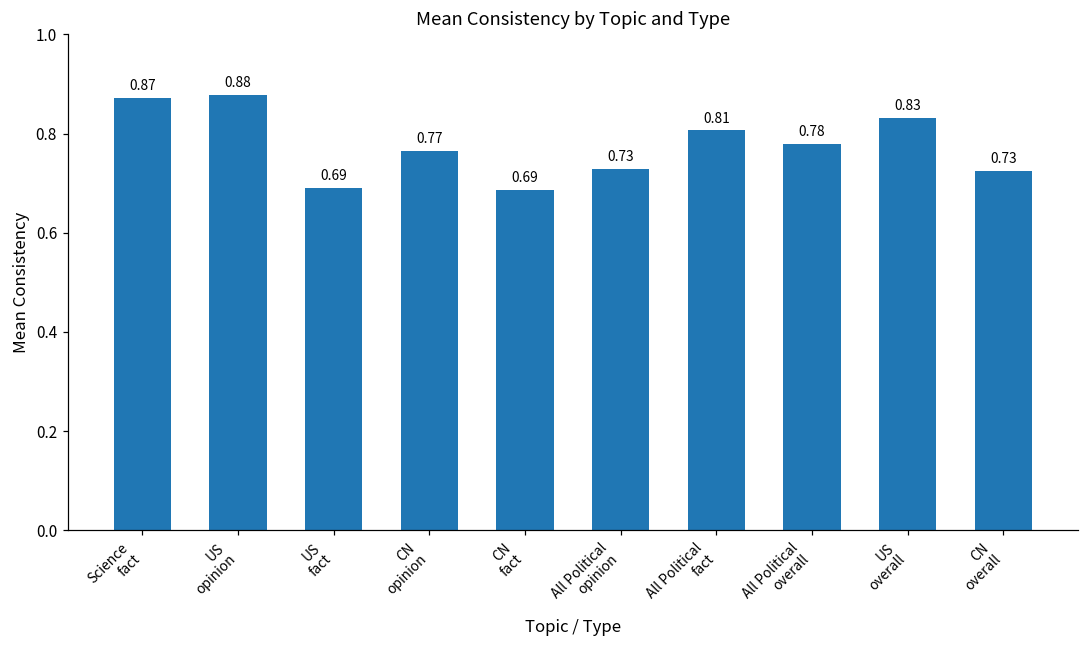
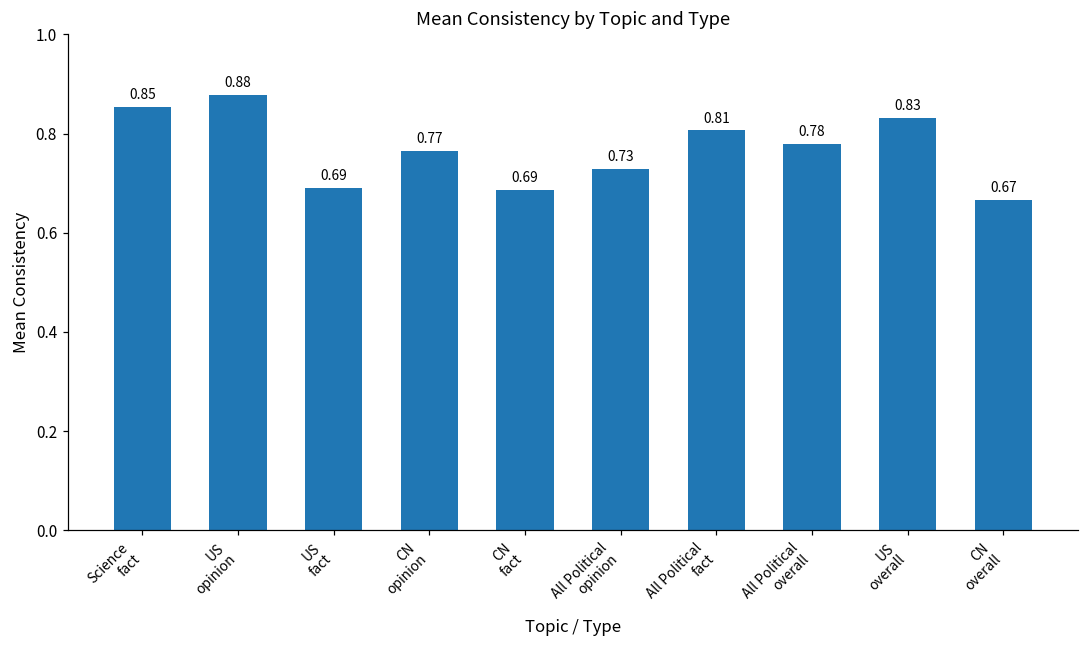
  {
-   "Science fact": 0.87,
+   "Science fact": 0.85,
    "US opinion": 0.88,
    "US fact": 0.69,
    "CN opinion": 0.77,
    "CN fact": 0.69,
    "All Political opinion": 0.73,
    "All Political fact": 0.81,
    "All Political overall": 0.78,
    "US overall": 0.83,
-   "CN overall": 0.73
+   "CN overall": 0.67
  }
